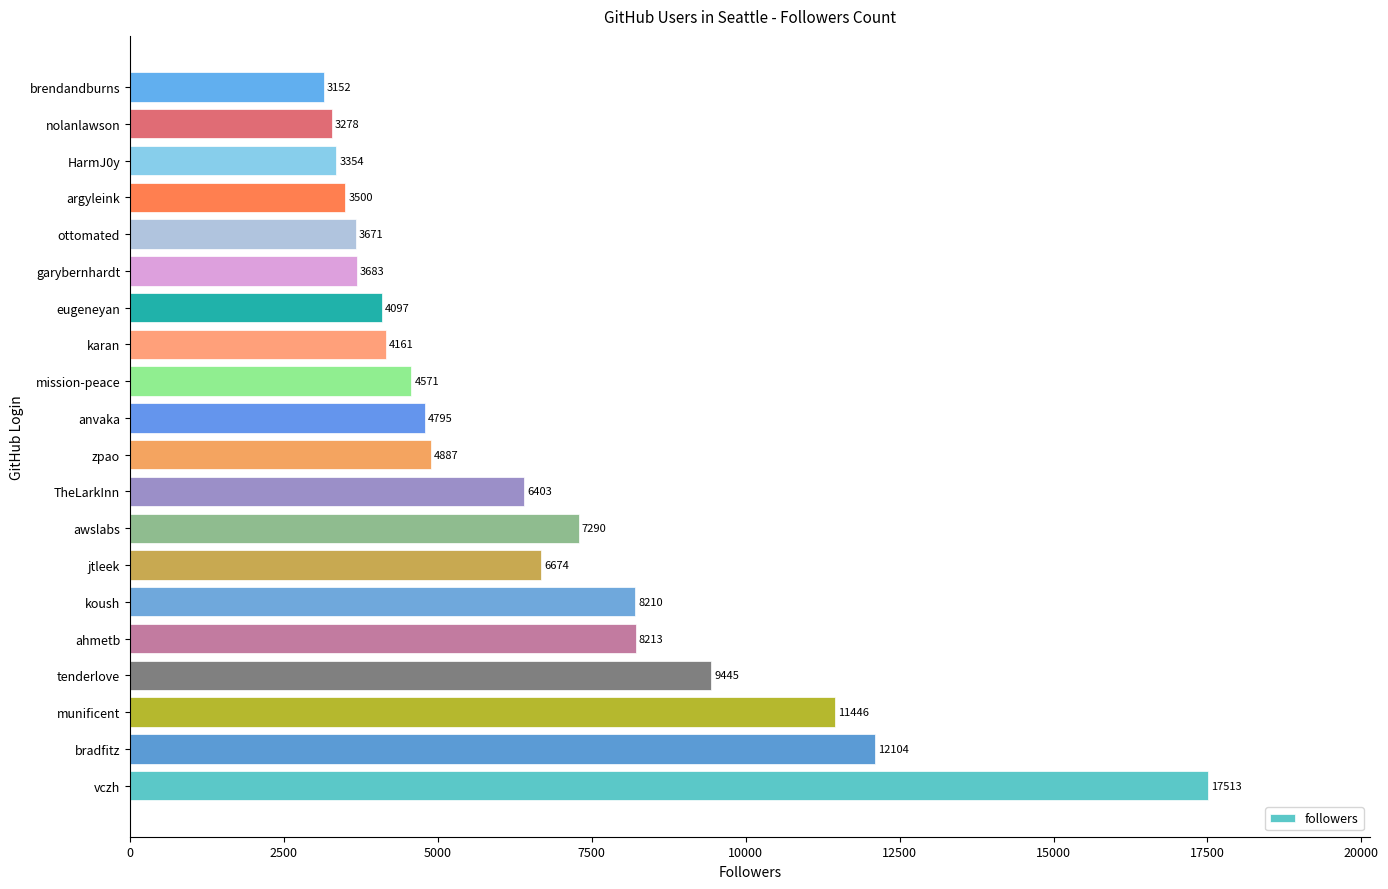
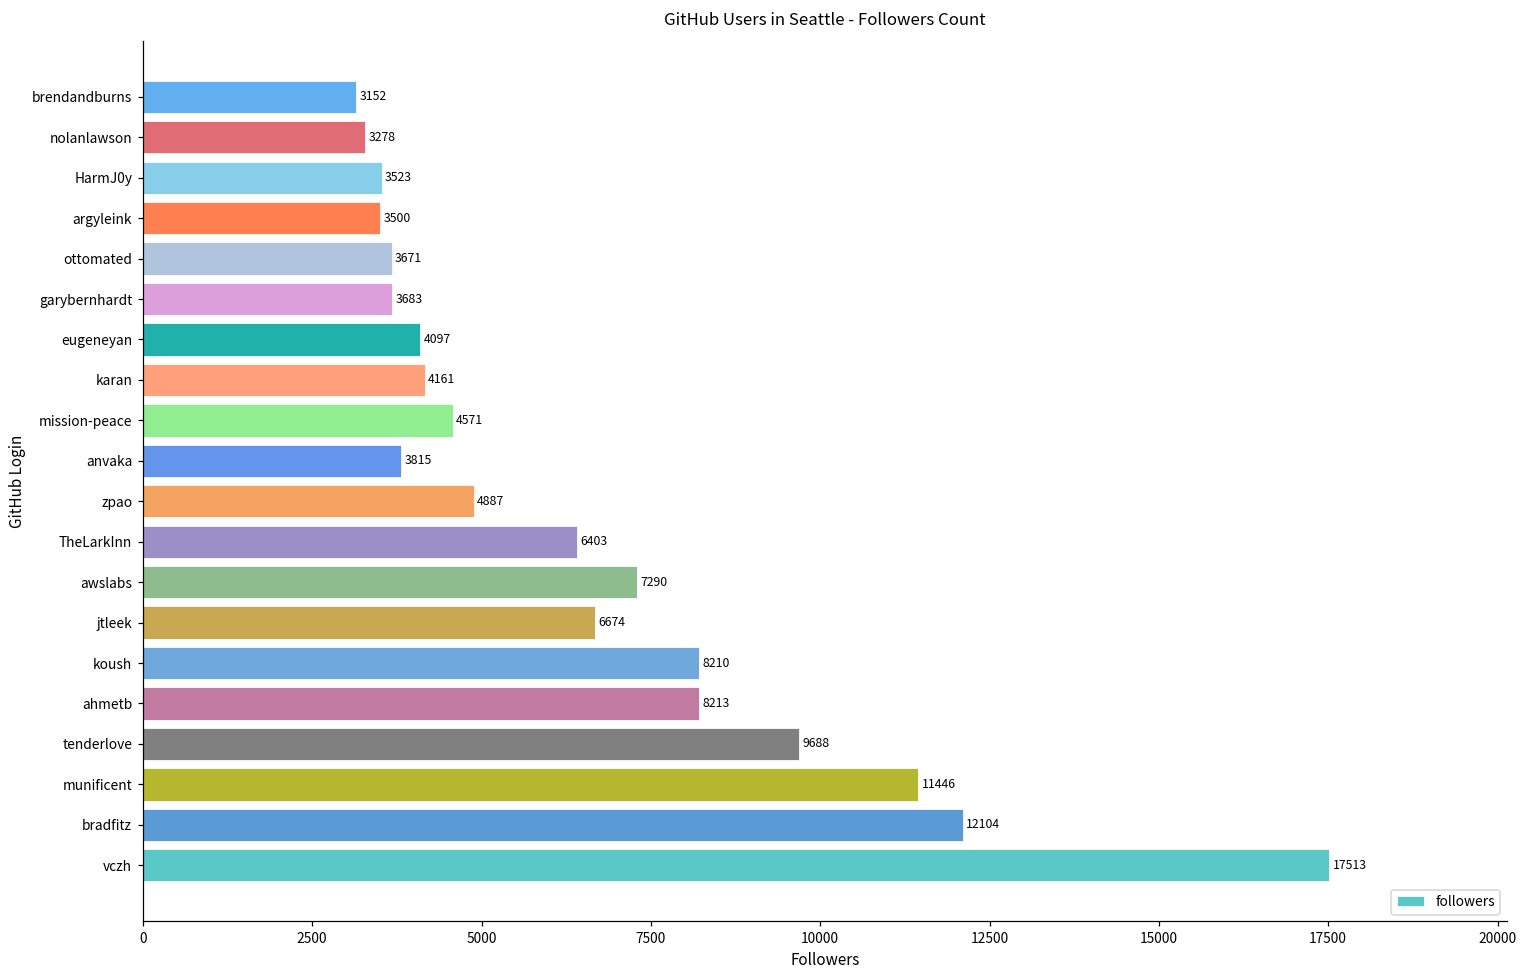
  {
    "brendandburns": 3152,
    "nolanlawson": 3278,
-   "HarmJ0y": 3354,
+   "HarmJ0y": 3523,
    "argyleink": 3500,
    "ottomated": 3671,
    "garybernhardt": 3683,
    "eugeneyan": 4097,
    "karan": 4161,
    "mission-peace": 4571,
-   "anvaka": 4795,
+   "anvaka": 3815,
    "zpao": 4887,
    "TheLarkInn": 6403,
    "awslabs": 7290,
    "jtleek": 6674,
    "koush": 8210,
    "ahmetb": 8213,
-   "tenderlove": 9445,
+   "tenderlove": 9688,
    "munificent": 11446,
    "bradfitz": 12104,
    "vczh": 17513
  }
